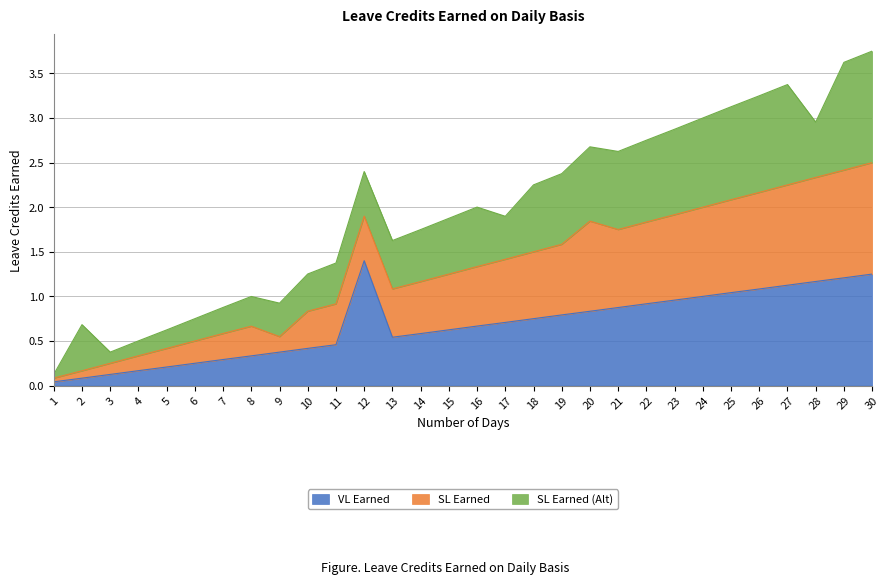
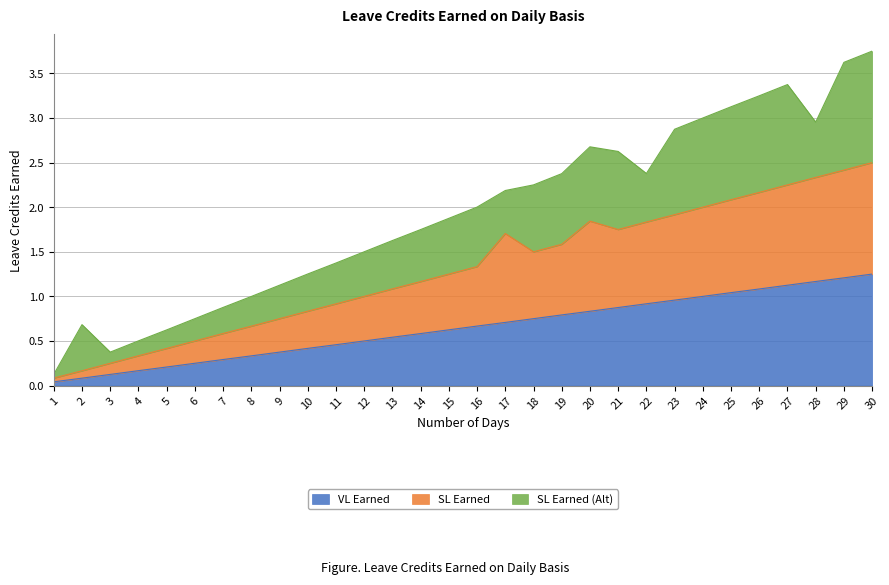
  {
    "VL Earned": {
      "1": 0.0,
      "2": 0.1,
      "3": 0.1,
      "4": 0.2,
      "5": 0.2,
      "6": 0.3,
      "7": 0.3,
      "8": 0.3,
      "9": 0.4,
      "10": 0.4,
      "11": 0.5,
-     "12": 1.4,
+     "12": 0.5,
      "13": 0.5,
      "14": 0.6,
      "15": 0.6,
      "16": 0.7,
      "17": 0.7,
      "18": 0.8,
      "19": 0.8,
      "20": 0.8,
      "21": 0.9,
      "22": 0.9,
      "23": 1.0,
      "24": 1.0,
      "25": 1.0,
      "26": 1.1,
      "27": 1.1,
      "28": 1.2,
      "29": 1.2,
      "30": 1.3
    },
    "SL Earned": {
      "1": 0.0,
      "2": 0.1,
      "3": 0.1,
      "4": 0.2,
      "5": 0.2,
      "6": 0.3,
      "7": 0.3,
      "8": 0.3,
-     "9": 0.2,
+     "9": 0.4,
      "10": 0.4,
      "11": 0.5,
      "12": 0.5,
      "13": 0.5,
      "14": 0.6,
      "15": 0.6,
      "16": 0.7,
-     "17": 0.7,
+     "17": 1.0,
      "18": 0.8,
      "19": 0.8,
      "20": 1.0,
      "21": 0.9,
      "22": 0.9,
      "23": 1.0,
      "24": 1.0,
      "25": 1.0,
      "26": 1.1,
      "27": 1.1,
      "28": 1.2,
      "29": 1.2,
      "30": 1.3
    },
    "SL Earned (Alt)": {
      "1": 0.0,
      "2": 0.5,
      "3": 0.1,
      "4": 0.2,
      "5": 0.2,
      "6": 0.3,
      "7": 0.3,
      "8": 0.3,
      "9": 0.4,
      "10": 0.4,
      "11": 0.5,
      "12": 0.5,
      "13": 0.5,
      "14": 0.6,
      "15": 0.6,
      "16": 0.7,
      "17": 0.5,
      "18": 0.8,
      "19": 0.8,
      "20": 0.8,
      "21": 0.9,
-     "22": 0.9,
+     "22": 0.5,
      "23": 1.0,
      "24": 1.0,
      "25": 1.0,
      "26": 1.1,
      "27": 1.1,
      "28": 0.6,
      "29": 1.2,
      "30": 1.3
    }
  }
